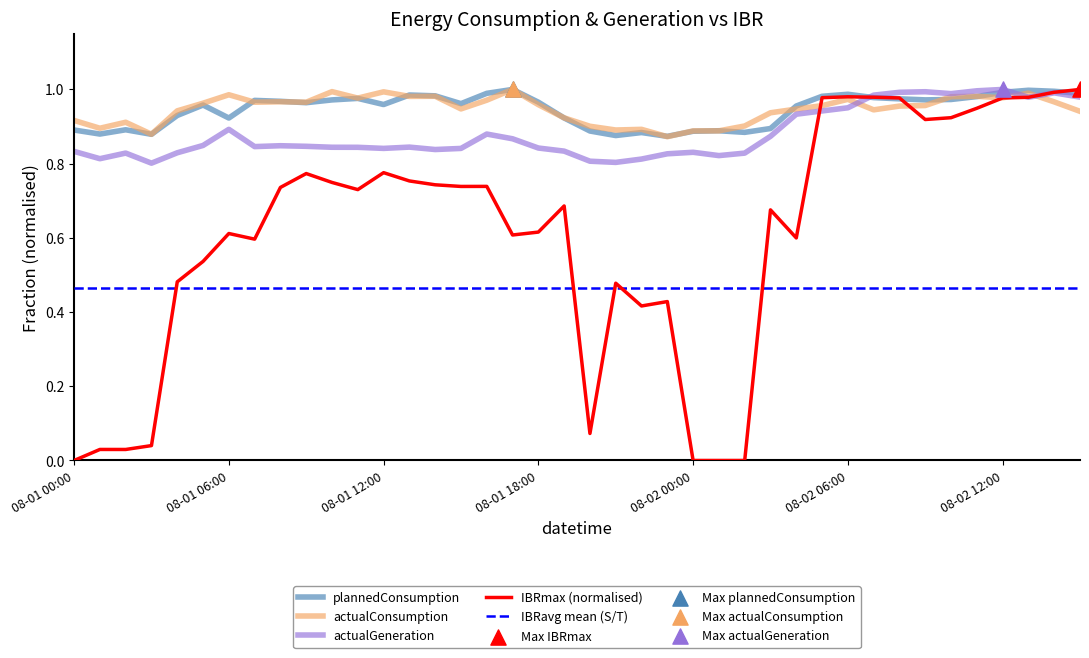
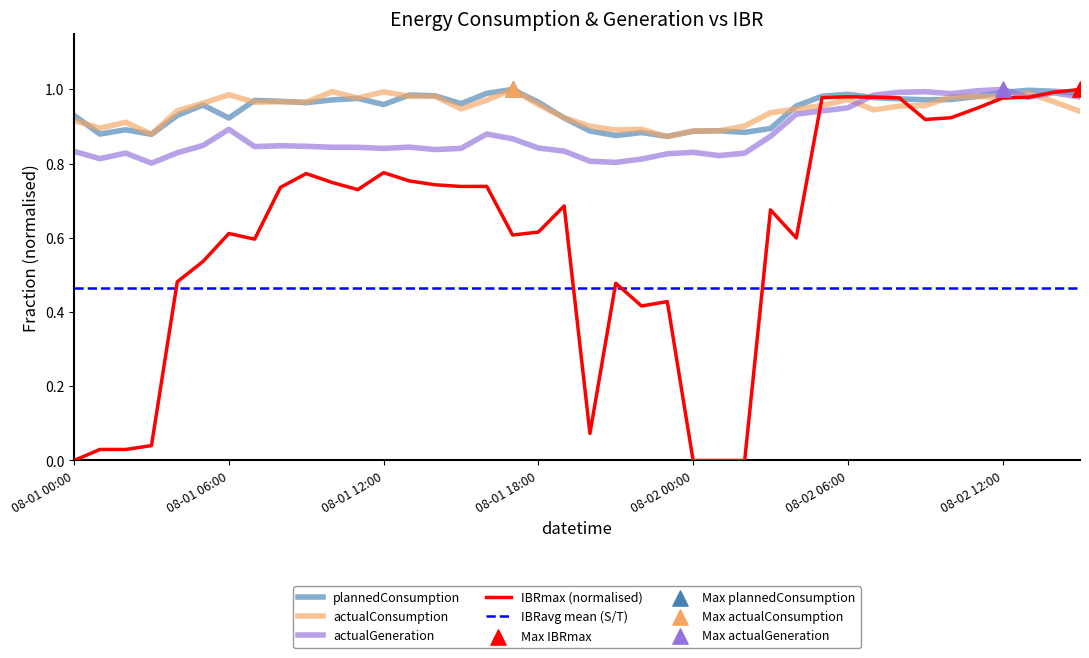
  {
    "plannedConsumption": {
-     "08-01 00:00": 0.89,
+     "08-01 00:00": 0.93,
      "08-01 06:00": 0.92,
      "08-01 12:00": 0.96,
      "08-02 12:00": 0.99
    }
  }
